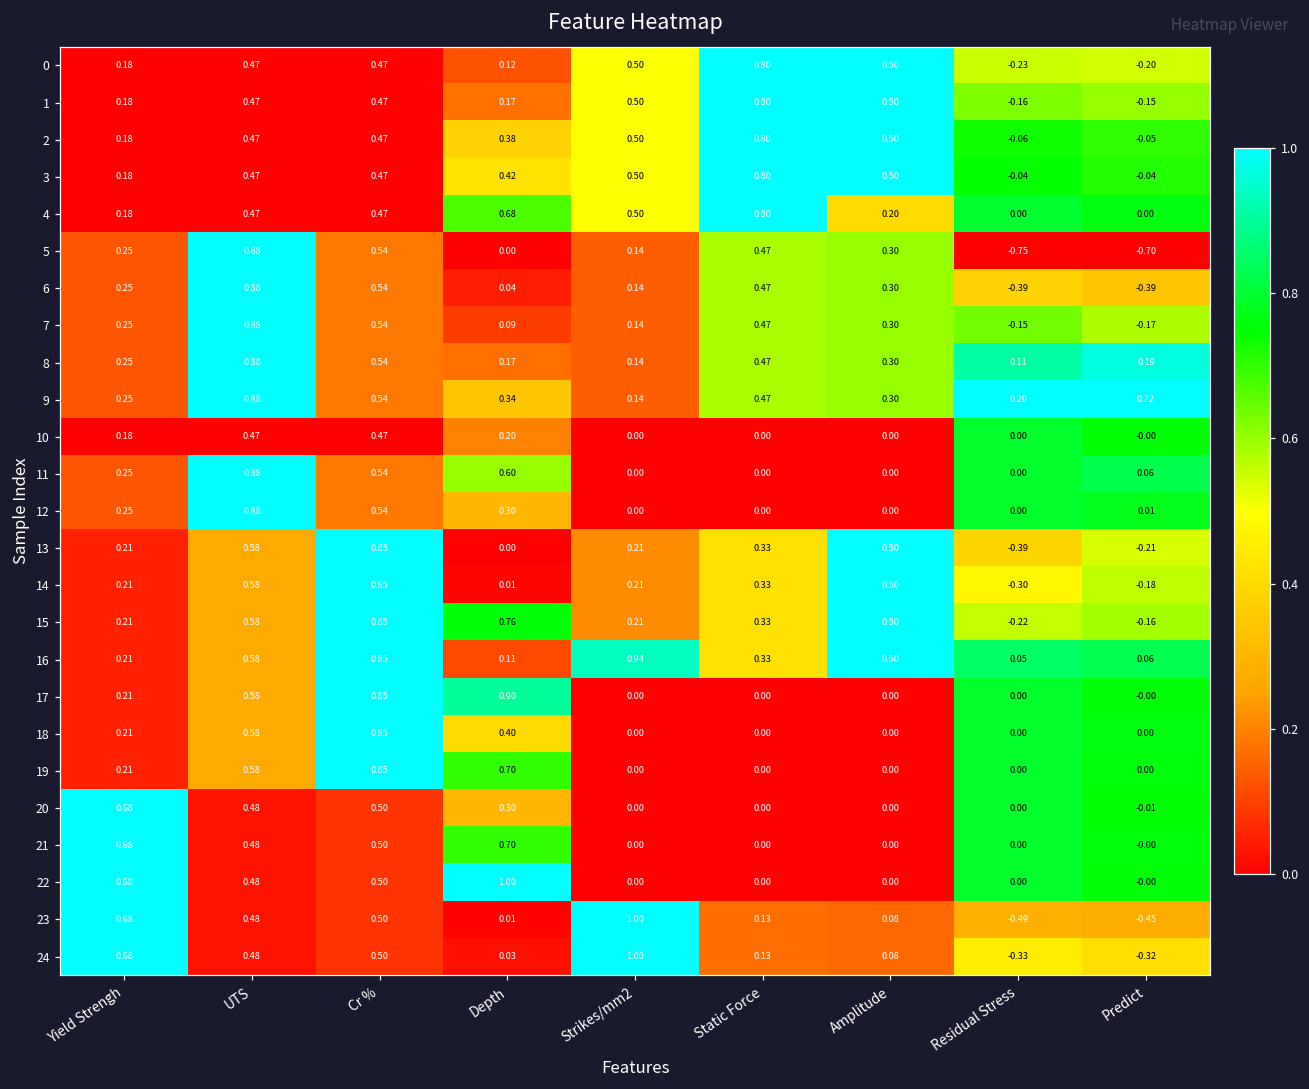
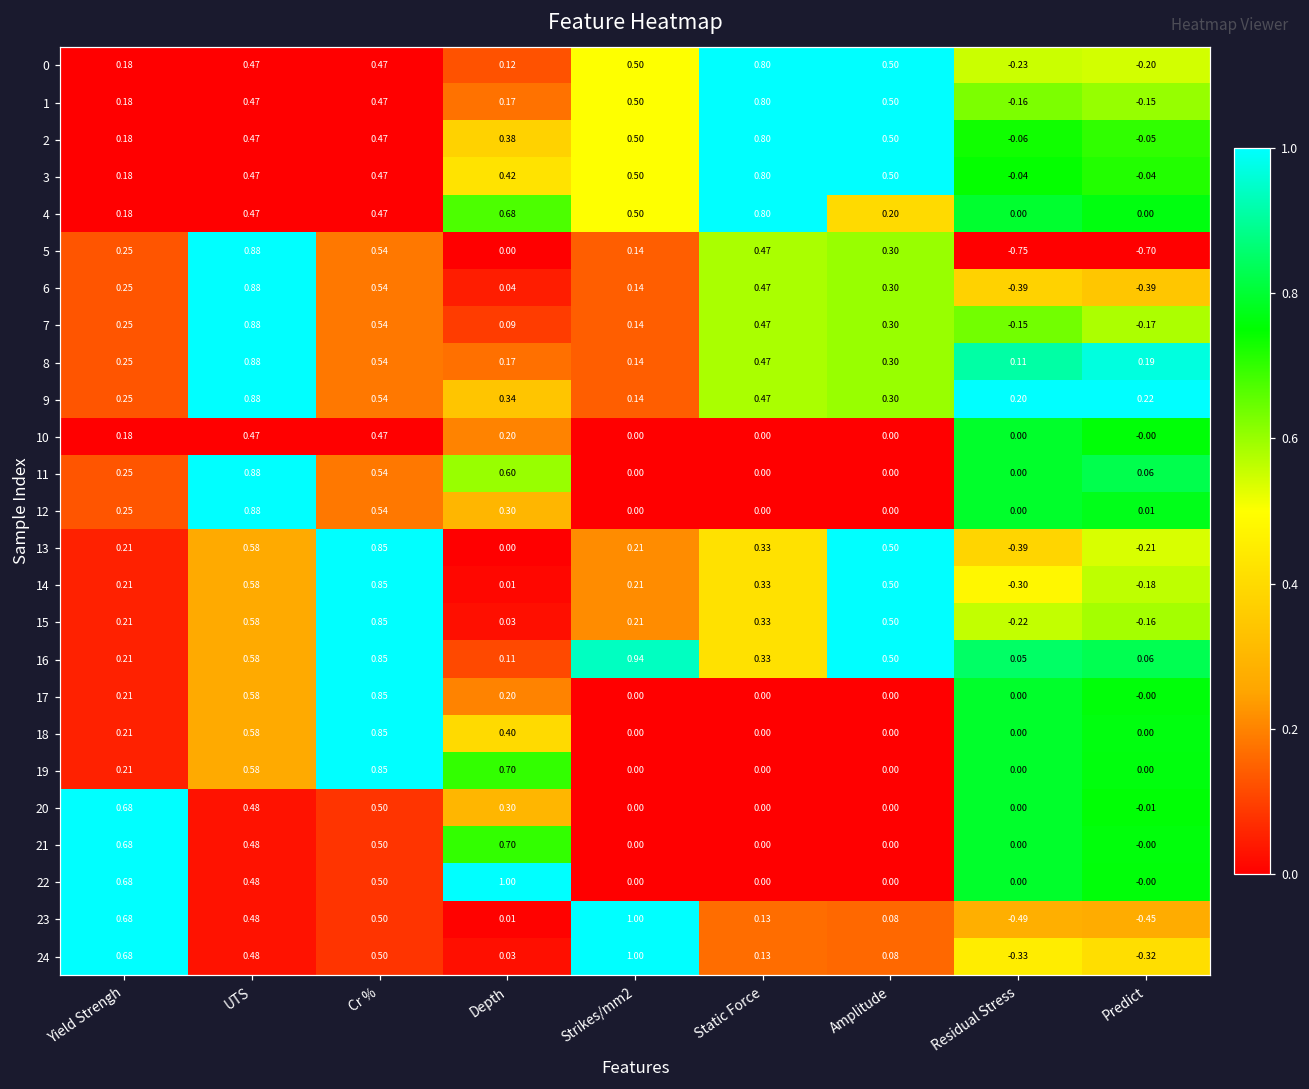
  {
    "15": {
      "Yield Strengh": 0.21,
      "UTS": 0.58,
      "Cr %": 0.85,
-     "Depth": 0.76,
+     "Depth": 0.03,
      "Strikes/mm2": 0.21,
      "Static Force": 0.33,
      "Amplitude": 0.50,
      "Residual Stress": -0.22,
      "Predict": -0.16
    },
    "17": {
      "Yield Strengh": 0.21,
      "UTS": 0.58,
      "Cr %": 0.85,
-     "Depth": 0.90,
+     "Depth": 0.20,
      "Strikes/mm2": 0.00,
      "Static Force": 0.00,
      "Amplitude": 0.00,
      "Residual Stress": 0.00,
      "Predict": -0.00
    }
  }
